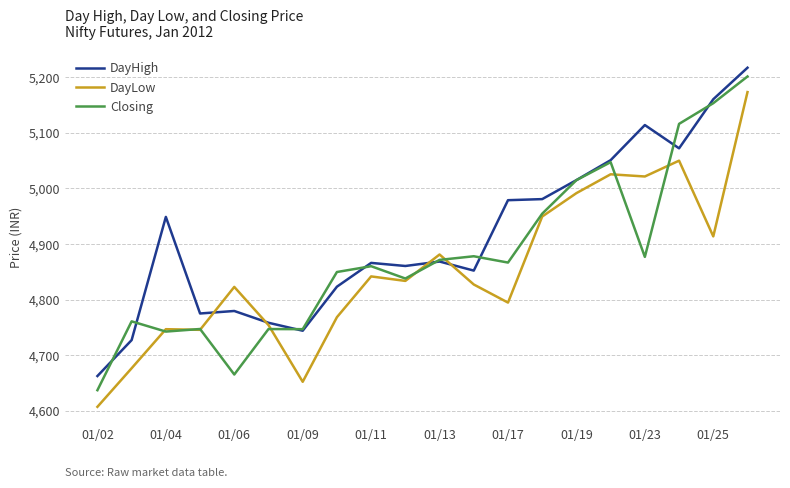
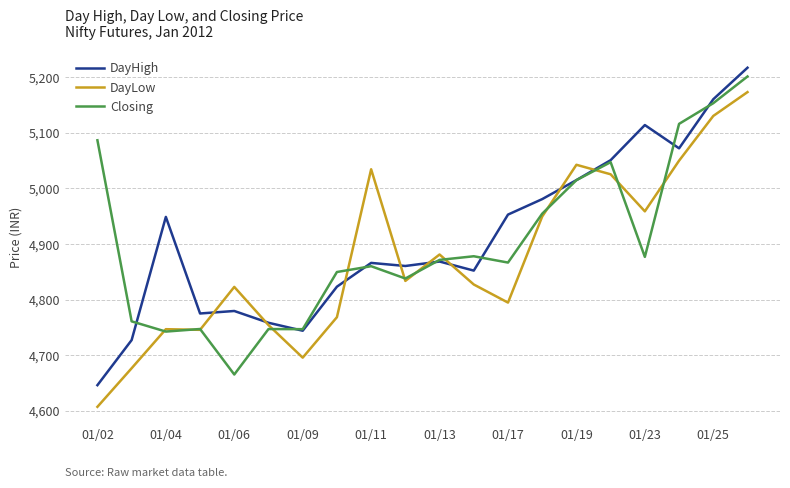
  {
    "DayHigh": {
-     "01/02": "4,660",
+     "01/02": "4,650",
      "01/04": "4,950",
      "01/06": "4,780",
      "01/11": "4,870",
-     "01/17": "4,980",
+     "01/17": "4,950",
      "01/23": "5,110",
      "01/25": "5,160"
    },
    "DayLow": {
      "01/02": "4,610",
      "01/06": "4,820",
-     "01/09": "4,650",
-     "01/11": "4,840",
+     "01/09": "4,700",
+     "01/11": "5,030",
      "01/13": "4,880",
      "01/17": "4,790",
-     "01/19": "4,990",
-     "01/23": "5,020",
-     "01/25": "4,910"
+     "01/19": "5,040",
+     "01/23": "4,960",
+     "01/25": "5,130"
    },
    "Closing": {
-     "01/02": "4,640",
+     "01/02": "5,090",
      "01/06": "4,670",
      "01/11": "4,860",
      "01/17": "4,870",
      "01/23": "4,880",
      "01/25": "5,150"
    }
  }
